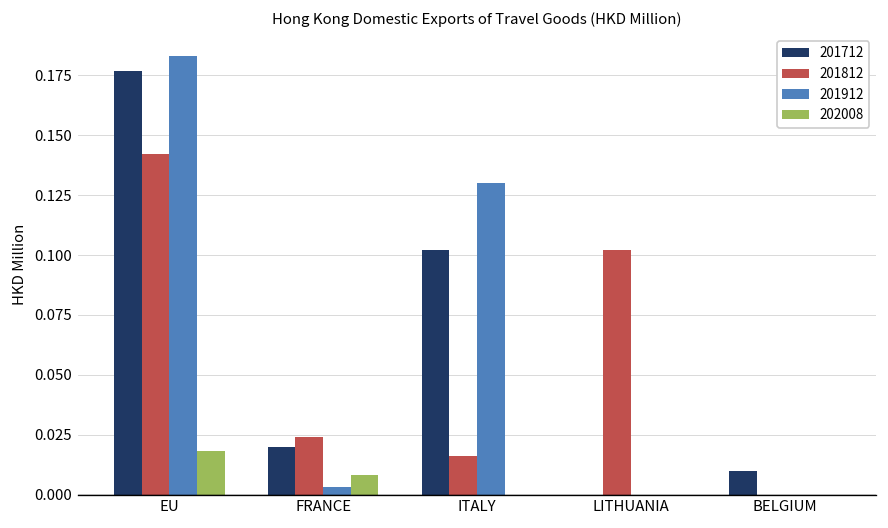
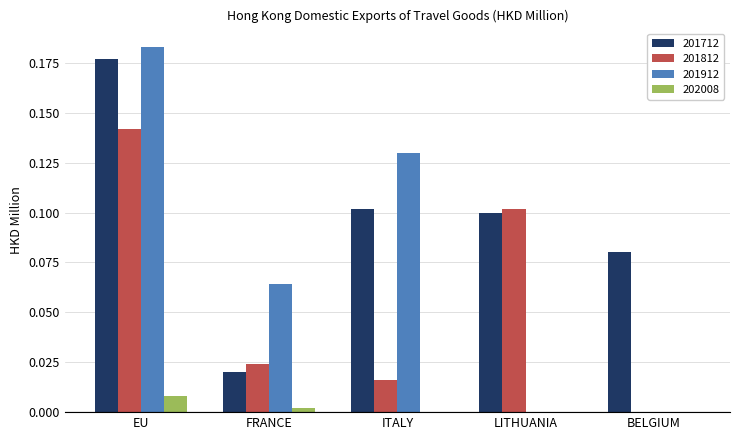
  {
    "201712": {
      "EU": 0.177,
      "FRANCE": 0.02,
      "ITALY": 0.102,
-     "LITHUANIA": 0.0,
-     "BELGIUM": 0.01
+     "LITHUANIA": 0.1,
+     "BELGIUM": 0.08
    },
    "201812": {
      "EU": 0.142,
      "FRANCE": 0.024,
      "ITALY": 0.016,
      "LITHUANIA": 0.102,
      "BELGIUM": 0.000
    },
    "201912": {
      "EU": 0.183,
-     "FRANCE": 0.003,
+     "FRANCE": 0.064,
      "ITALY": 0.130,
      "LITHUANIA": 0.000,
      "BELGIUM": 0.000
    },
    "202008": {
-     "EU": 0.018,
-     "FRANCE": 0.008,
+     "EU": 0.008,
+     "FRANCE": 0.002,
      "ITALY": 0.000,
      "LITHUANIA": 0.000,
      "BELGIUM": 0.000
    }
  }
